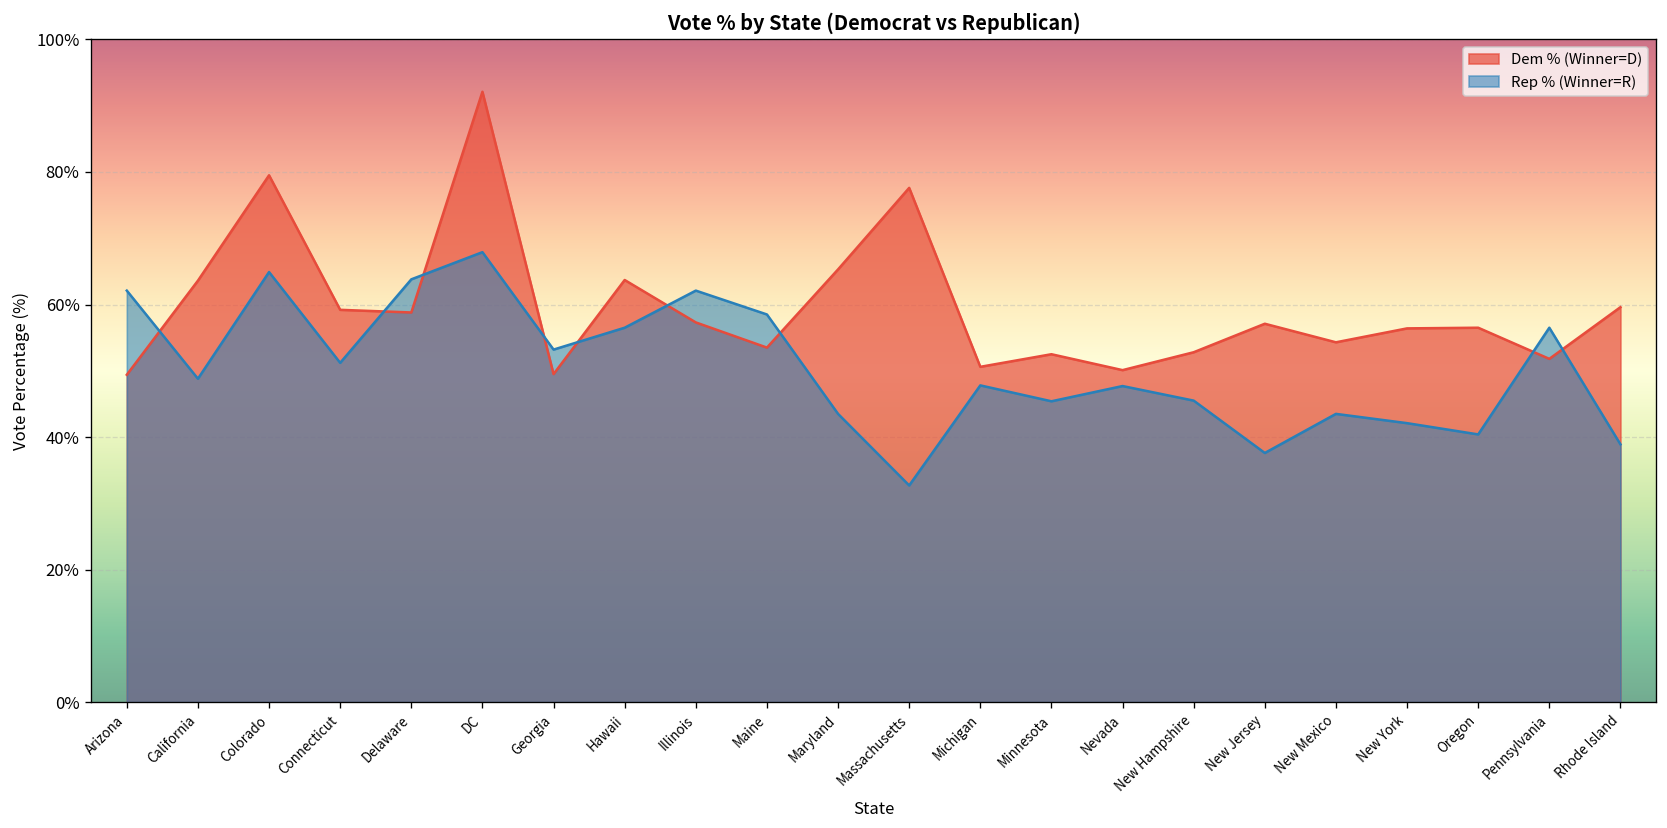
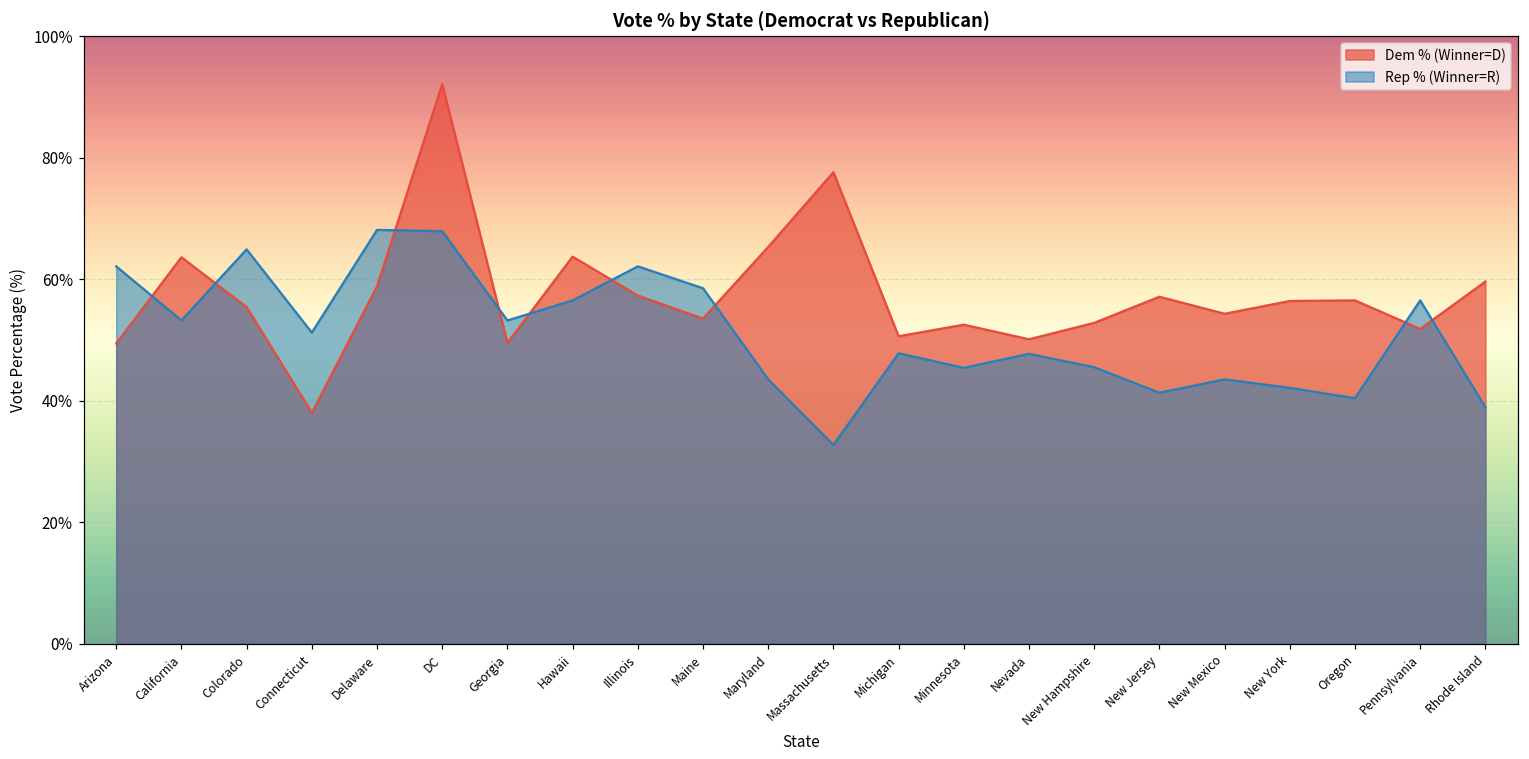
  {
    "Dem % (Winner=D)": {
      "Arizona": "49%",
      "California": "64%",
-     "Colorado": "80%",
-     "Connecticut": "59%",
+     "Colorado": "55%",
+     "Connecticut": "38%",
      "Delaware": "59%",
      "DC": "92%",
      "Georgia": "50%",
      "Hawaii": "64%",
      "Illinois": "57%",
      "Maine": "54%",
      "Maryland": "65%",
      "Massachusetts": "78%",
      "Michigan": "51%",
      "Minnesota": "53%",
      "Nevada": "50%",
      "New Hampshire": "53%",
      "New Jersey": "57%",
      "New Mexico": "54%",
      "New York": "56%",
      "Oregon": "57%",
      "Pennsylvania": "52%",
      "Rhode Island": "60%"
    },
    "Rep % (Winner=R)": {
      "Arizona": "62%",
-     "California": "49%",
+     "California": "53%",
      "Colorado": "65%",
      "Connecticut": "51%",
-     "Delaware": "64%",
+     "Delaware": "68%",
      "DC": "68%",
      "Georgia": "53%",
      "Hawaii": "57%",
      "Illinois": "62%",
      "Maine": "59%",
      "Maryland": "44%",
      "Massachusetts": "33%",
      "Michigan": "48%",
      "Minnesota": "45%",
      "Nevada": "48%",
      "New Hampshire": "46%",
-     "New Jersey": "38%",
+     "New Jersey": "41%",
      "New Mexico": "44%",
      "New York": "42%",
      "Oregon": "40%",
      "Pennsylvania": "57%",
      "Rhode Island": "39%"
    }
  }
